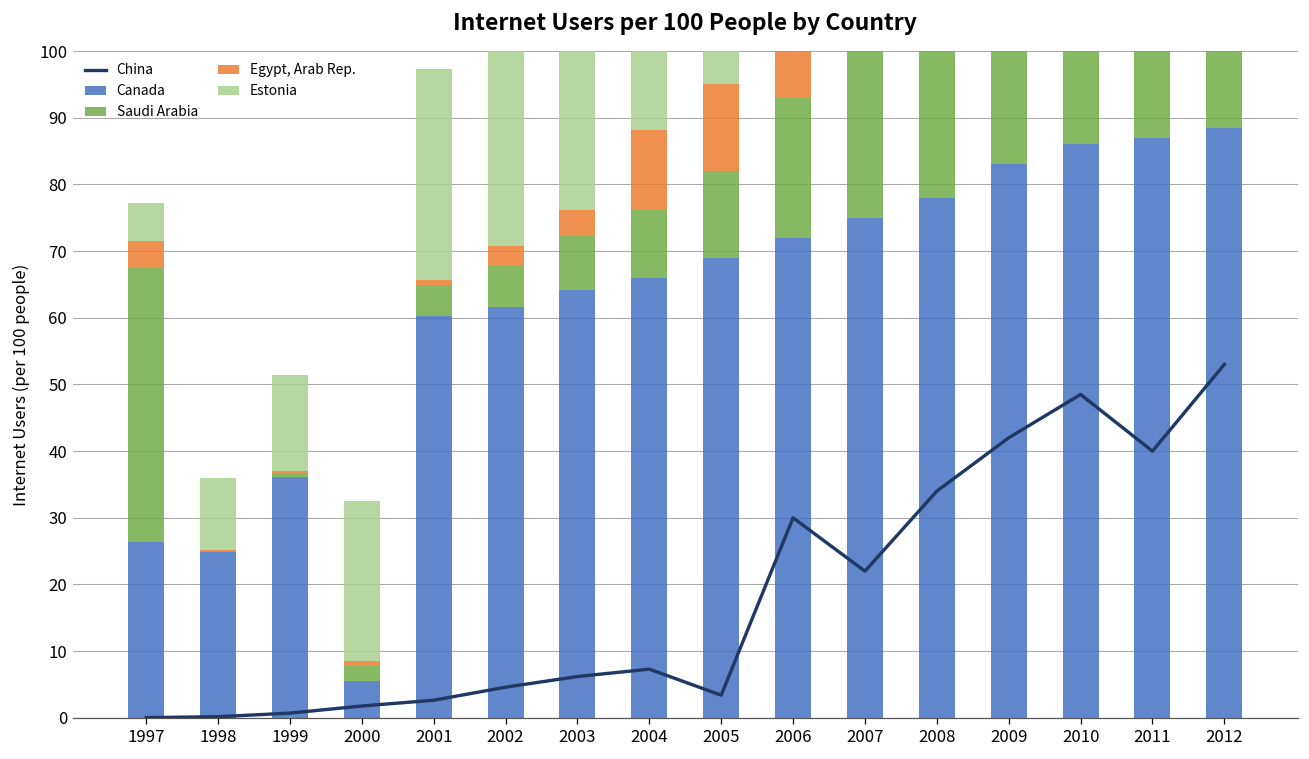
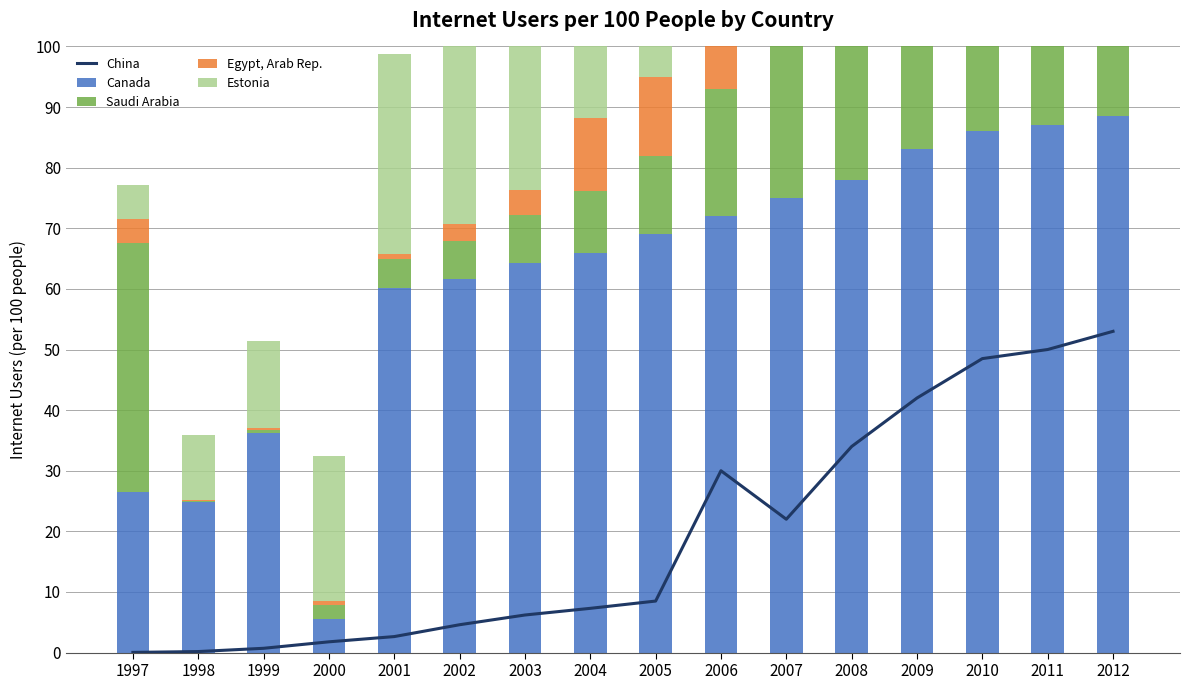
  {
    "China": {
      "1997": 0,
      "1998": 0,
      "1999": 1,
      "2000": 2,
      "2001": 3,
      "2002": 5,
      "2003": 6,
      "2004": 7,
-     "2005": 3,
+     "2005": 9,
      "2006": 30,
      "2007": 22,
      "2008": 34,
      "2009": 42,
      "2010": 49,
-     "2011": 40,
+     "2011": 50,
      "2012": 53
    },
    "Canada": {
      "1997": 26,
      "1998": 25,
      "1999": 36,
      "2000": 6,
      "2001": 60,
      "2002": 62,
      "2003": 64,
      "2004": 66,
      "2005": 69,
      "2006": 72,
      "2007": 75,
      "2008": 78,
      "2009": 83,
      "2010": 86,
      "2011": 87,
      "2012": 89
    },
    "Saudi Arabia": {
      "1997": 41,
      "1999": 0,
      "2000": 2,
      "2001": 5,
      "2002": 6,
      "2003": 8,
      "2004": 10,
      "2005": 13,
      "2006": 21
    },
    "Egypt, Arab Rep.": {
      "1997": 4,
      "2000": 1,
      "2001": 1,
      "2002": 3,
      "2003": 4,
      "2004": 12,
      "2005": 13
    },
    "Estonia": {
      "1997": 6,
      "1998": 11,
      "1999": 15,
      "2000": 24,
-     "2001": 32
+     "2001": 33
    }
  }
